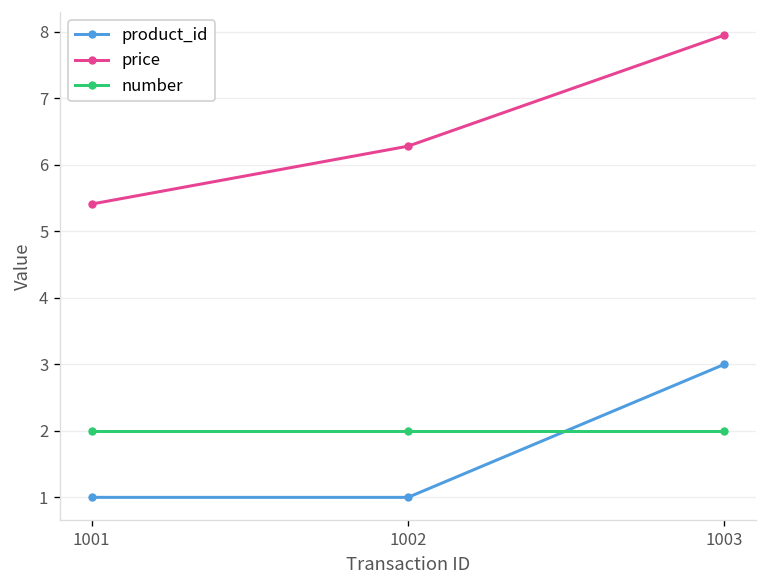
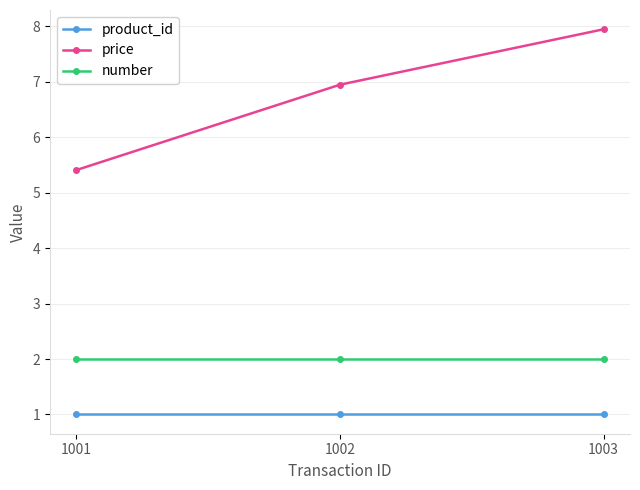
  {
    "product_id": {
      "1001": 1,
      "1002": 1,
-     "1003": 3
+     "1003": 1
    },
    "price": {
      "1001": 5.4,
-     "1002": 6.3,
+     "1002": 7.0,
      "1003": 8.0
    },
    "number": {
      "1001": 2.0,
      "1002": 2.0,
      "1003": 2.0
    }
  }
